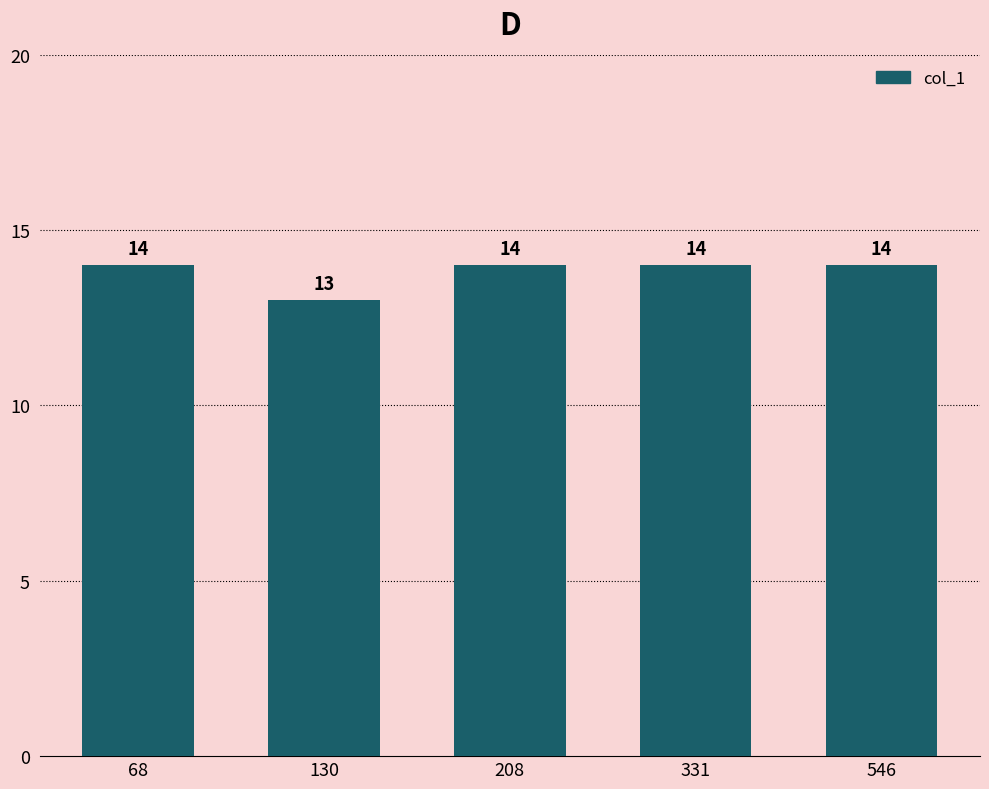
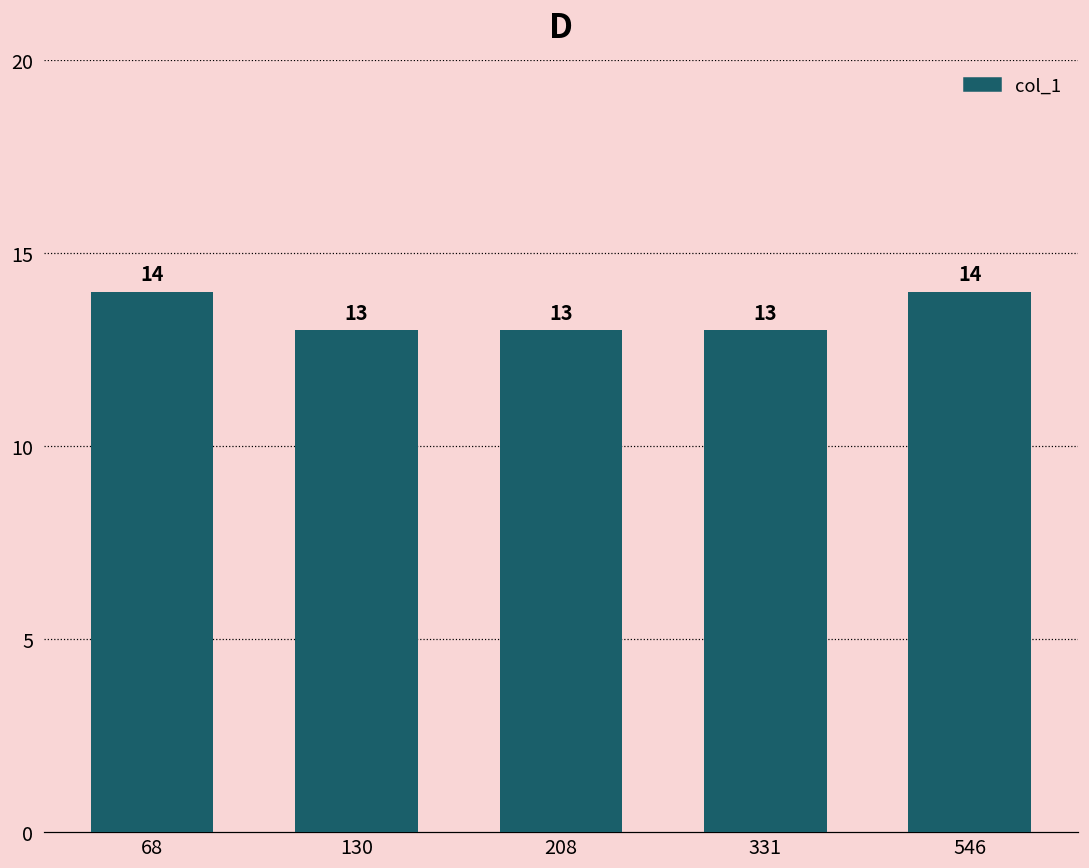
  {
    "68": 14,
    "130": 13,
-   "208": 14,
-   "331": 14,
+   "208": 13,
+   "331": 13,
    "546": 14
  }
